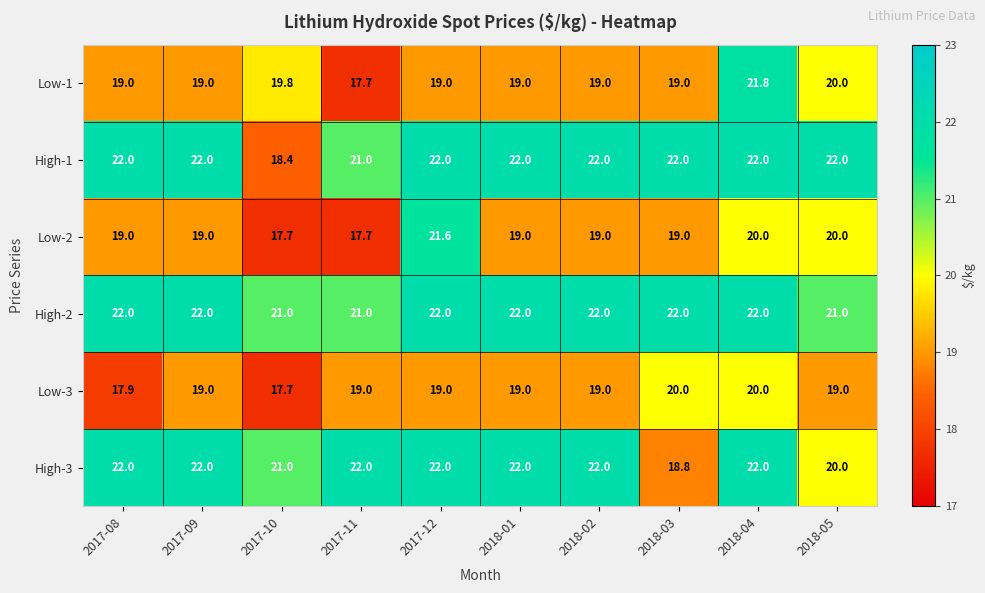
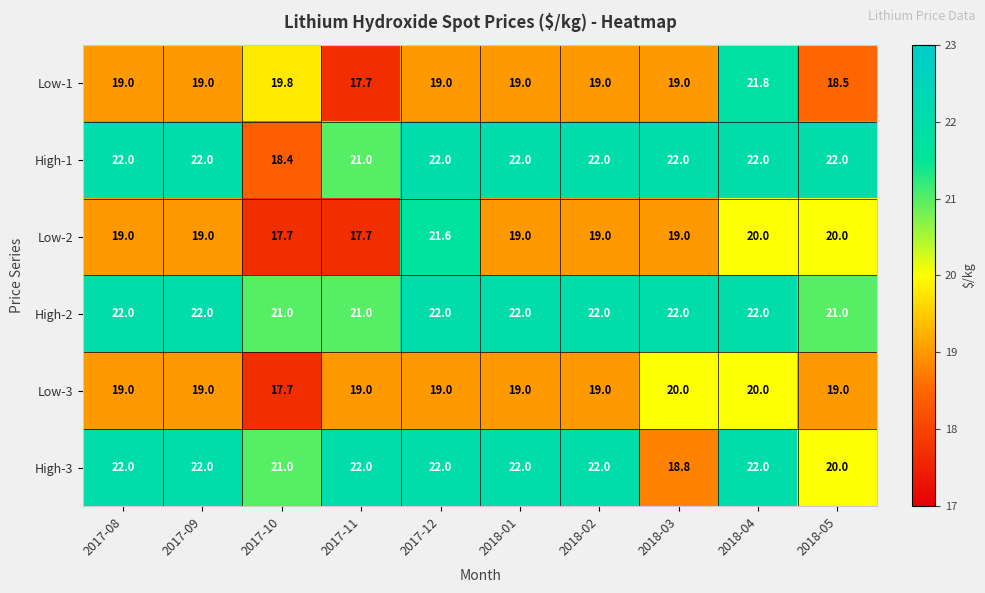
  {
    "Low-1": {
      "2017-08": 19.0,
      "2017-09": 19.0,
      "2017-10": 19.8,
      "2017-11": 17.7,
      "2017-12": 19.0,
      "2018-01": 19.0,
      "2018-02": 19.0,
      "2018-03": 19.0,
      "2018-04": 21.8,
-     "2018-05": 20.0
+     "2018-05": 18.5
    },
    "High-1": {
      "2017-08": 22.0,
      "2017-09": 22.0,
      "2017-10": 18.4,
      "2017-11": 21.0,
      "2017-12": 22.0,
      "2018-01": 22.0,
      "2018-02": 22.0,
      "2018-03": 22.0,
      "2018-04": 22.0,
      "2018-05": 22.0
    },
    "Low-2": {
      "2017-08": 19.0,
      "2017-09": 19.0,
      "2017-10": 17.7,
      "2017-11": 17.7,
      "2017-12": 21.6,
      "2018-01": 19.0,
      "2018-02": 19.0,
      "2018-03": 19.0,
      "2018-04": 20.0,
      "2018-05": 20.0
    },
    "High-2": {
      "2017-08": 22.0,
      "2017-09": 22.0,
      "2017-10": 21.0,
      "2017-11": 21.0,
      "2017-12": 22.0,
      "2018-01": 22.0,
      "2018-02": 22.0,
      "2018-03": 22.0,
      "2018-04": 22.0,
      "2018-05": 21.0
    },
    "Low-3": {
-     "2017-08": 17.9,
+     "2017-08": 19.0,
      "2017-09": 19.0,
      "2017-10": 17.7,
      "2017-11": 19.0,
      "2017-12": 19.0,
      "2018-01": 19.0,
      "2018-02": 19.0,
      "2018-03": 20.0,
      "2018-04": 20.0,
      "2018-05": 19.0
    },
    "High-3": {
      "2017-08": 22.0,
      "2017-09": 22.0,
      "2017-10": 21.0,
      "2017-11": 22.0,
      "2017-12": 22.0,
      "2018-01": 22.0,
      "2018-02": 22.0,
      "2018-03": 18.8,
      "2018-04": 22.0,
      "2018-05": 20.0
    }
  }
